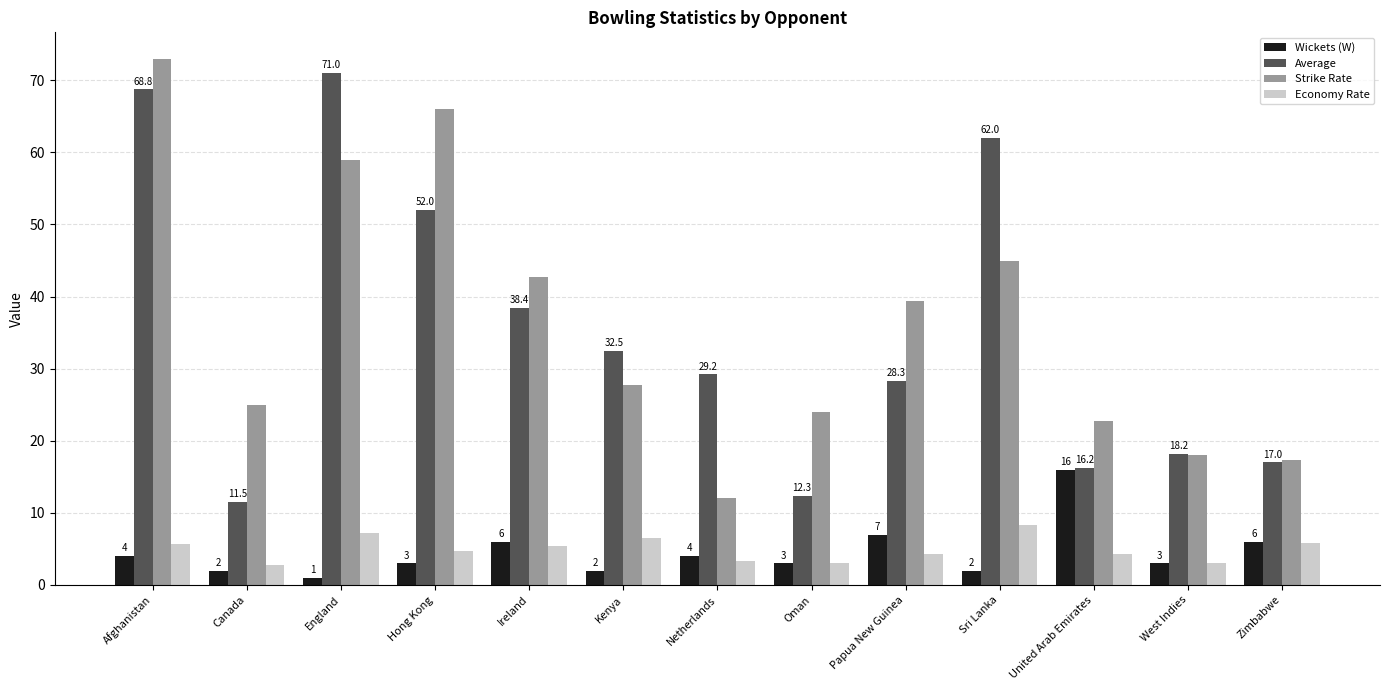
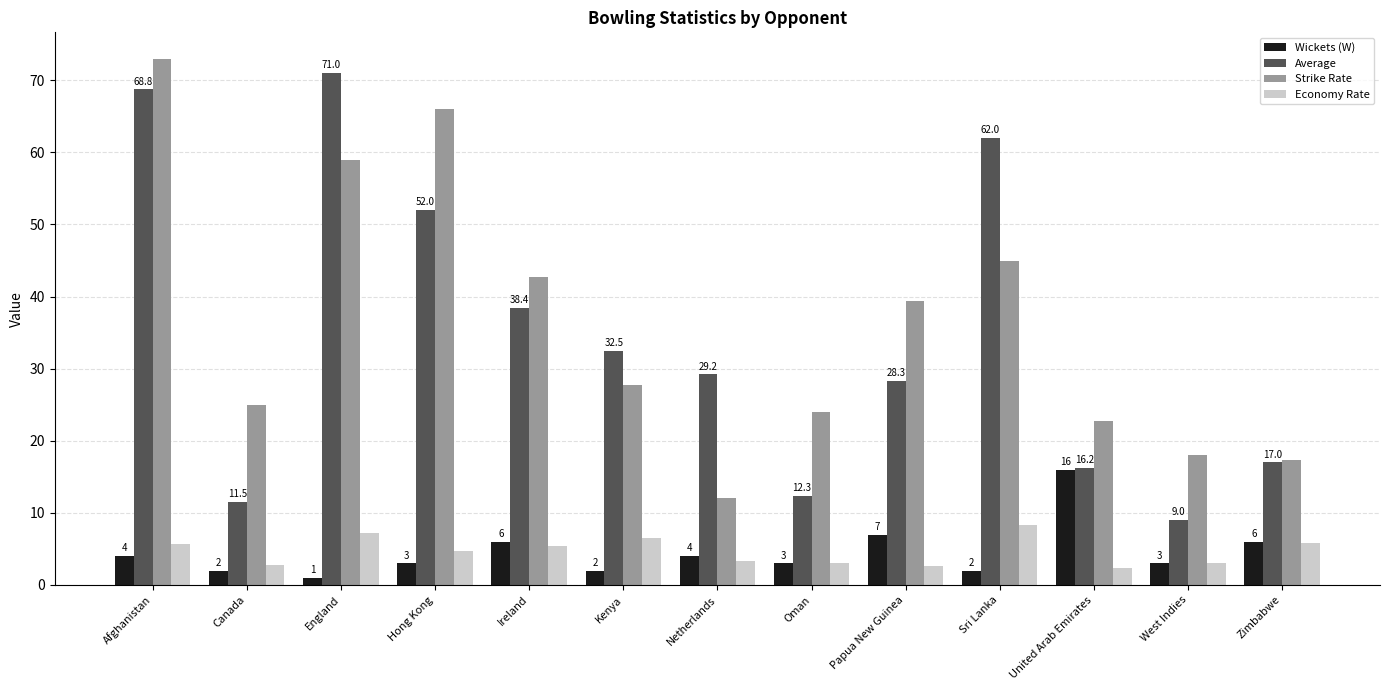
  {
    "Wickets (W)": {
      "Afghanistan": 4,
      "Canada": 2,
      "England": 1,
      "Hong Kong": 3,
      "Ireland": 6,
      "Kenya": 2,
      "Netherlands": 4,
      "Oman": 3,
      "Papua New Guinea": 7,
      "Sri Lanka": 2,
      "United Arab Emirates": 16,
      "West Indies": 3,
      "Zimbabwe": 6
    },
    "Average": {
      "Afghanistan": 68.8,
      "Canada": 11.5,
      "England": 71.0,
      "Hong Kong": 52.0,
      "Ireland": 38.4,
      "Kenya": 32.5,
      "Netherlands": 29.2,
      "Oman": 12.3,
      "Papua New Guinea": 28.3,
      "Sri Lanka": 62.0,
      "United Arab Emirates": 16.2,
-     "West Indies": 18.2,
+     "West Indies": 9.0,
      "Zimbabwe": 17.0
    },
    "Strike Rate": {
      "Afghanistan": 73,
      "Canada": 25,
      "England": 59,
      "Hong Kong": 66,
      "Ireland": 43,
      "Kenya": 28,
      "Netherlands": 12,
      "Oman": 24,
      "Papua New Guinea": 39,
      "Sri Lanka": 45,
      "United Arab Emirates": 23,
      "West Indies": 18,
      "Zimbabwe": 17
    },
    "Economy Rate": {
      "Afghanistan": 6,
      "Canada": 3,
      "England": 7,
      "Hong Kong": 5,
      "Ireland": 5,
      "Kenya": 7,
      "Oman": 3,
-     "Papua New Guinea": 4,
+     "Papua New Guinea": 3,
      "Sri Lanka": 8,
-     "United Arab Emirates": 4,
+     "United Arab Emirates": 2,
      "West Indies": 3,
      "Zimbabwe": 6
    }
  }
